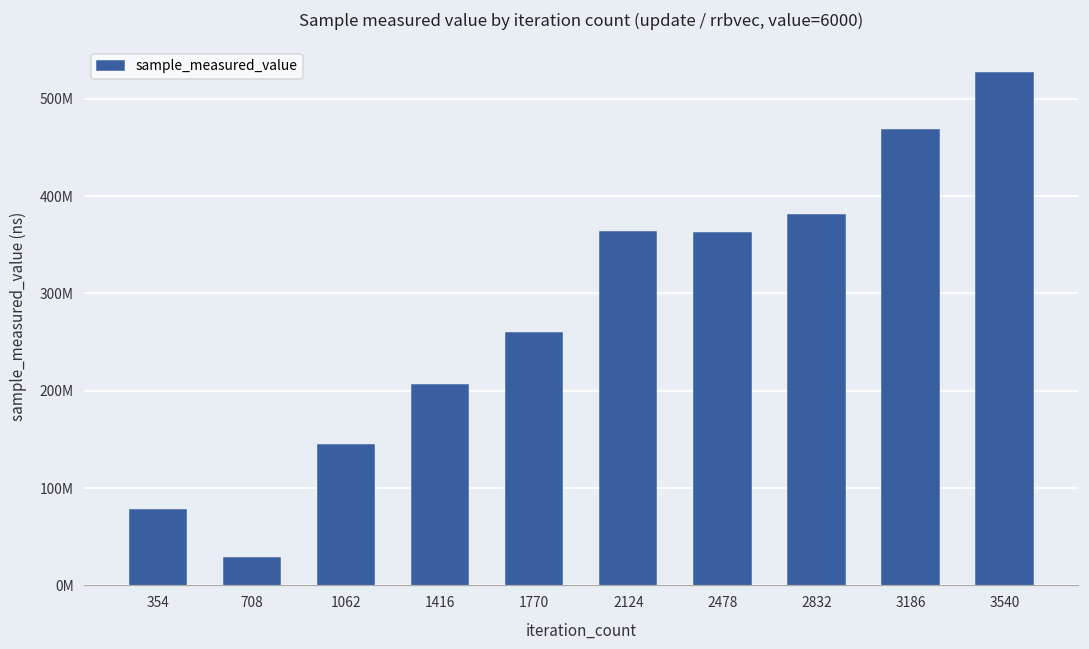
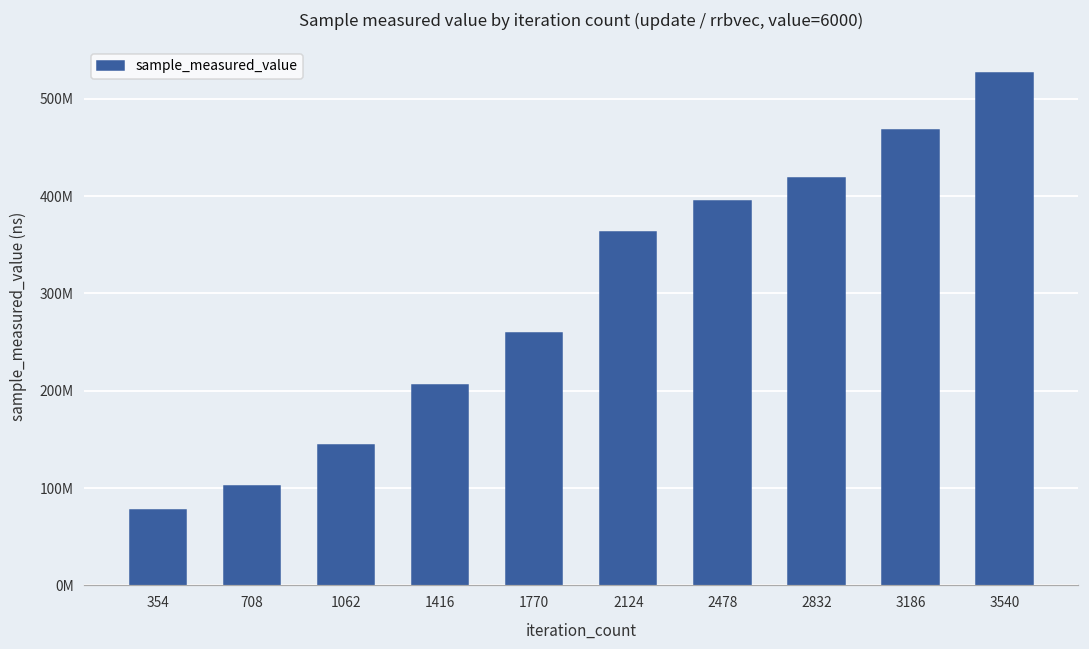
  {
    "354": 80000000,
-   "708": 30000000,
+   "708": 100000000,
    "1062": 140000000,
    "1416": 210000000,
    "1770": 260000000,
    "2124": 360000000,
-   "2478": 360000000,
-   "2832": 380000000,
+   "2478": 390000000,
+   "2832": 420000000,
    "3186": 470000000,
    "3540": 530000000
  }
